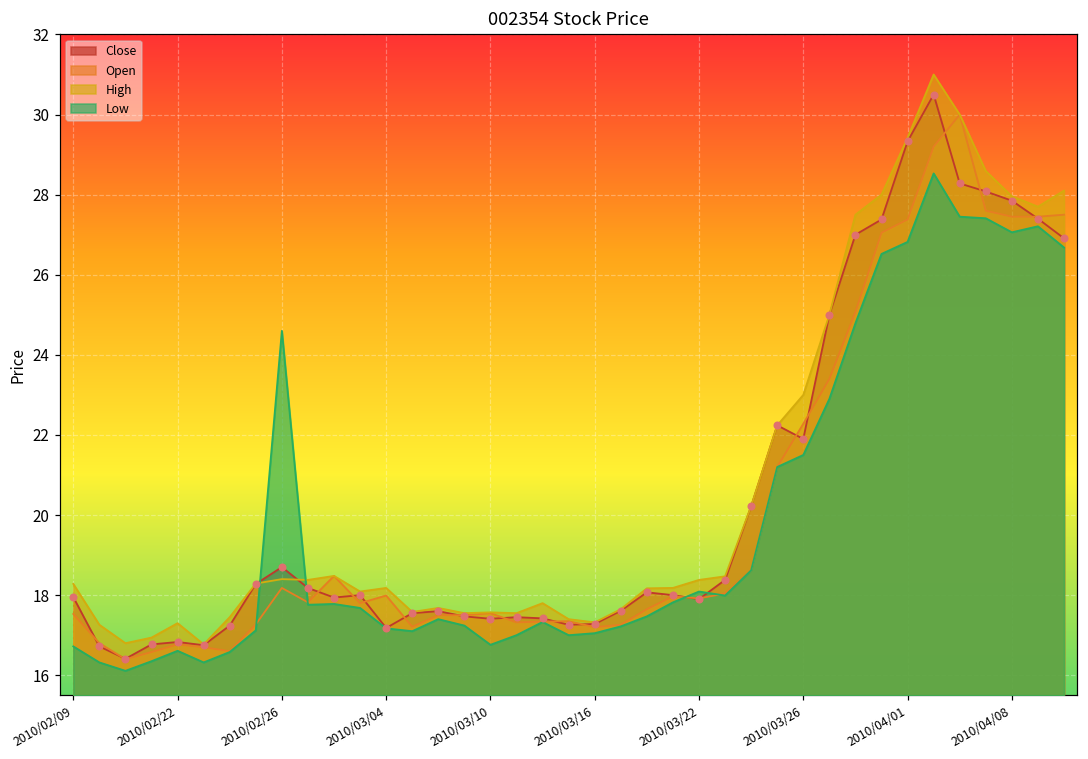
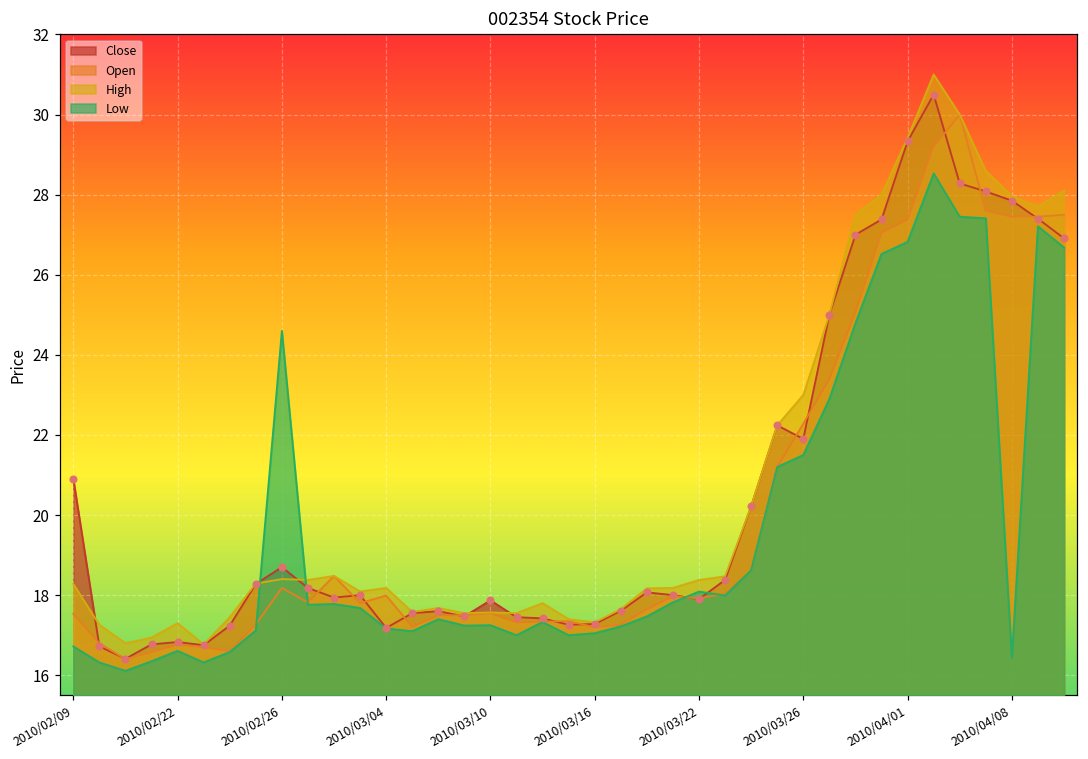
  {
    "Close": {
-     "2010/02/09": 18.0,
+     "2010/02/09": 20.9,
      "2010/02/26": 18.7,
-     "2010/03/10": 17.4,
+     "2010/03/10": 17.9,
      "2010/03/26": 21.9,
      "2010/04/01": 29.3,
      "2010/04/08": 27.9
    },
    "Low": {
      "2010/02/09": 16.7,
      "2010/02/22": 16.6,
      "2010/02/26": 24.6,
-     "2010/03/10": 16.8,
+     "2010/03/10": 17.3,
      "2010/03/16": 17.1,
      "2010/03/22": 18.1,
      "2010/03/26": 21.5,
      "2010/04/01": 26.8,
-     "2010/04/08": 27.1
+     "2010/04/08": 16.4
    }
  }
